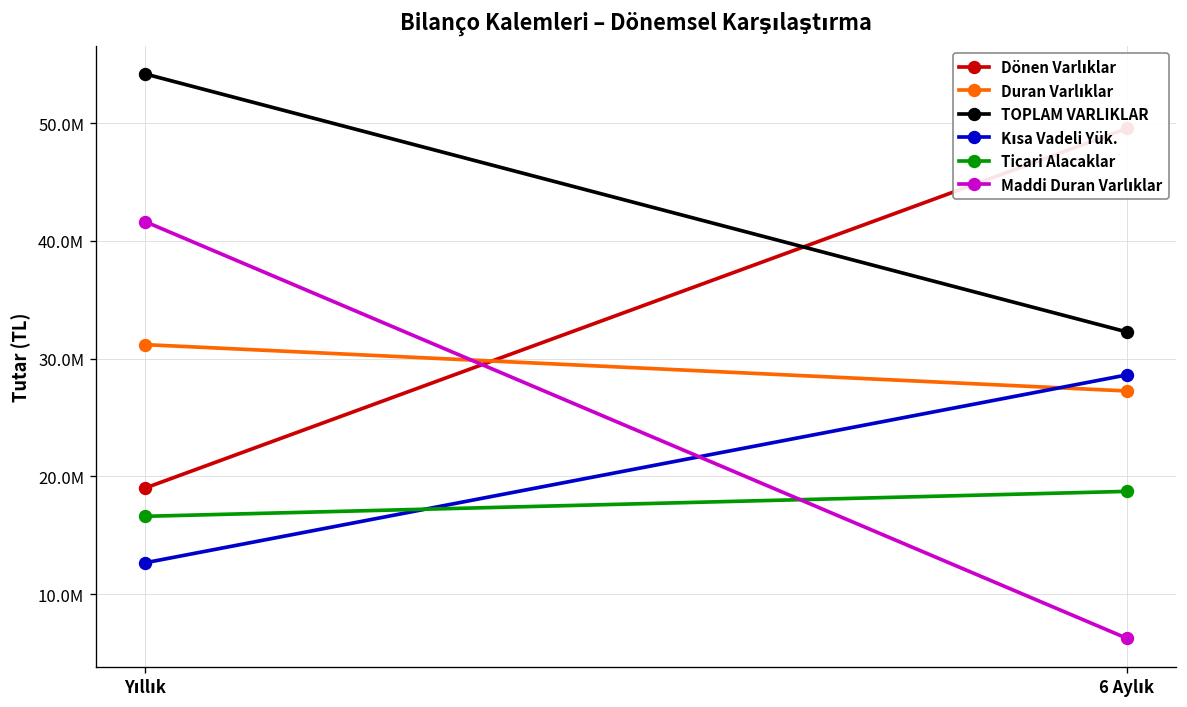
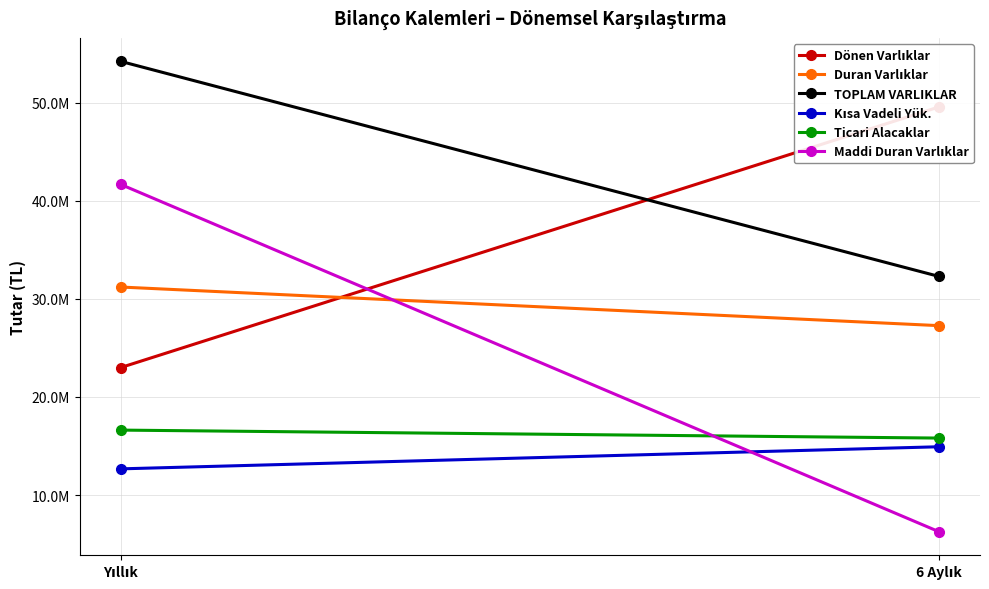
  {
    "Dönen Varlıklar": {
-     "Yıllık": 19000000
+     "Yıllık": 23000000
    },
    "Duran Varlıklar": {
      "Yıllık": 31000000,
      "6 Aylık": 27000000
    },
    "TOPLAM VARLIKLAR": {
      "Yıllık": 54000000,
      "6 Aylık": 32000000
    },
    "Kısa Vadeli Yük.": {
      "Yıllık": 13000000,
-     "6 Aylık": 29000000
+     "6 Aylık": 15000000
    },
    "Ticari Alacaklar": {
      "Yıllık": 17000000,
-     "6 Aylık": 19000000
+     "6 Aylık": 16000000
    },
    "Maddi Duran Varlıklar": {
      "Yıllık": 42000000,
      "6 Aylık": 6000000
    }
  }
